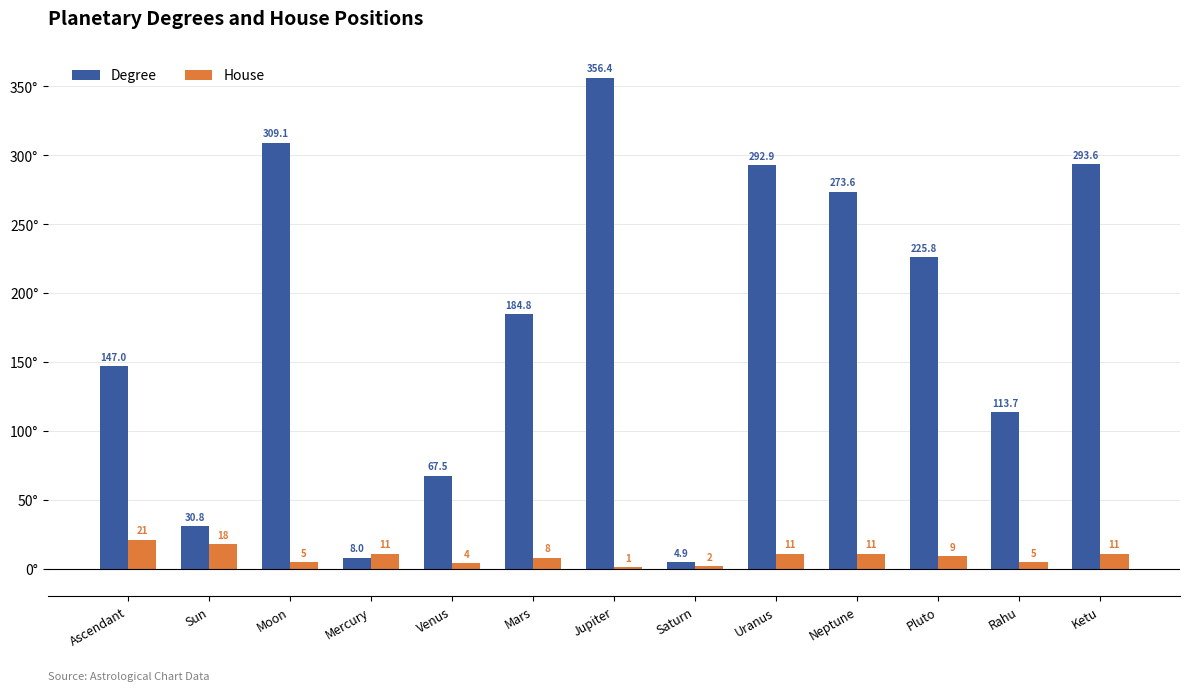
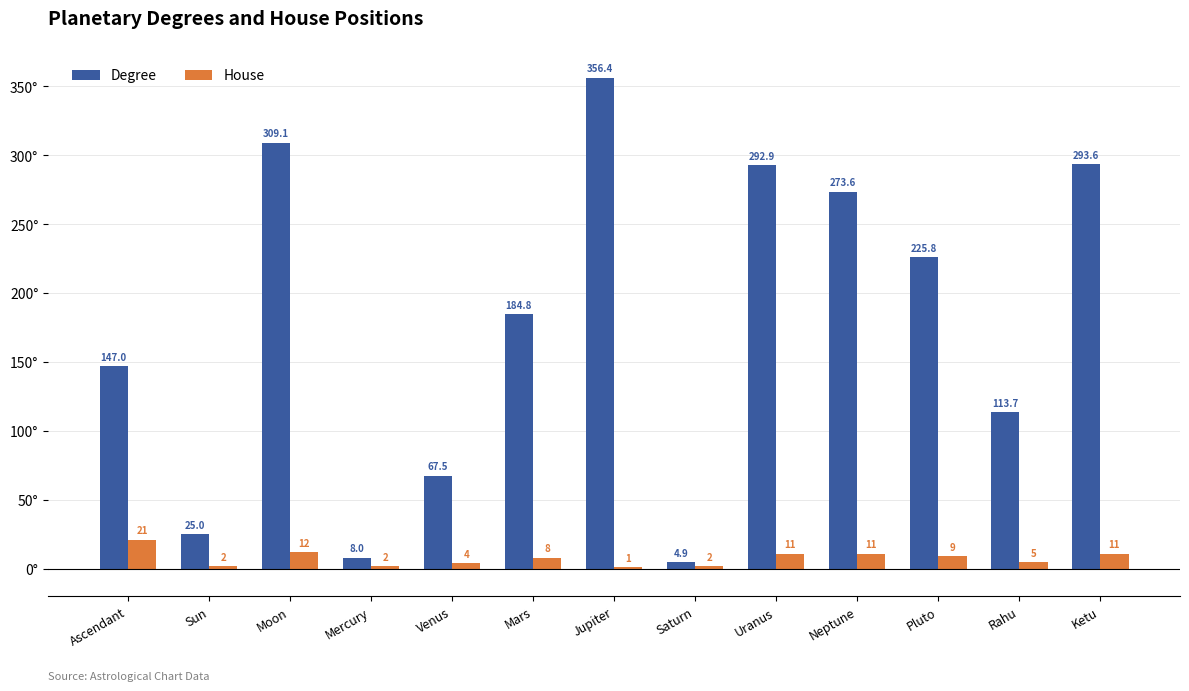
  {
    "Degree": {
      "Ascendant": 147.0,
-     "Sun": 30.8,
+     "Sun": 25.0,
      "Moon": 309.1,
      "Mercury": 8.0,
      "Venus": 67.5,
      "Mars": 184.8,
      "Jupiter": 356.4,
      "Saturn": 4.9,
      "Uranus": 292.9,
      "Neptune": 273.6,
      "Pluto": 225.8,
      "Rahu": 113.7,
      "Ketu": 293.6
    },
    "House": {
      "Ascendant": 21,
-     "Sun": 18,
-     "Moon": 5,
-     "Mercury": 11,
+     "Sun": 2,
+     "Moon": 12,
+     "Mercury": 2,
      "Venus": 4,
      "Mars": 8,
      "Jupiter": 1,
      "Saturn": 2,
      "Uranus": 11,
      "Neptune": 11,
      "Pluto": 9,
      "Rahu": 5,
      "Ketu": 11
    }
  }
